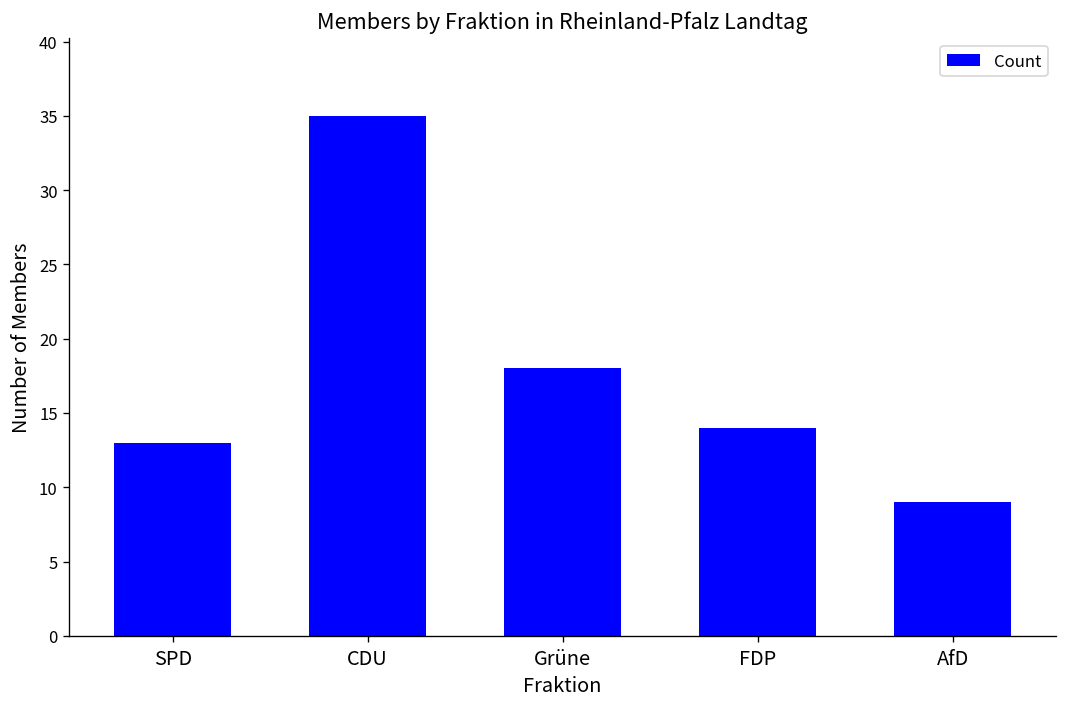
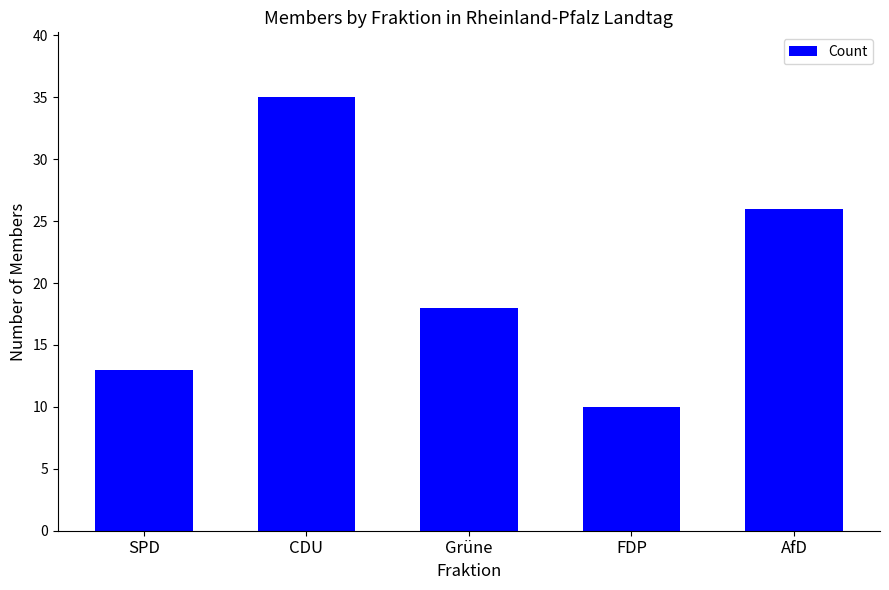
  {
    "SPD": 13,
    "CDU": 35,
    "Grüne": 18,
-   "FDP": 14,
-   "AfD": 9
+   "FDP": 10,
+   "AfD": 26
  }
